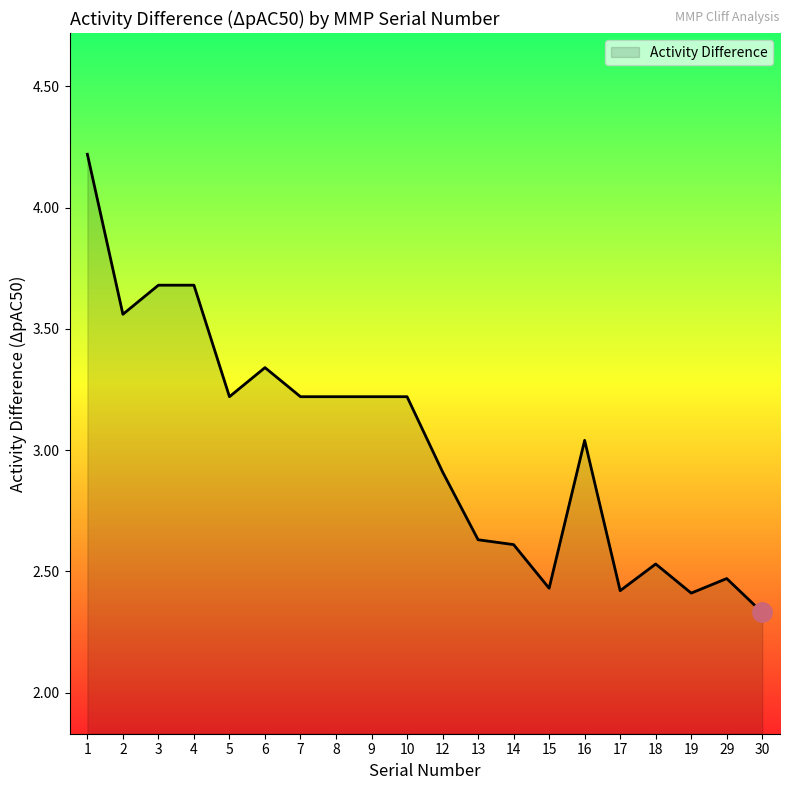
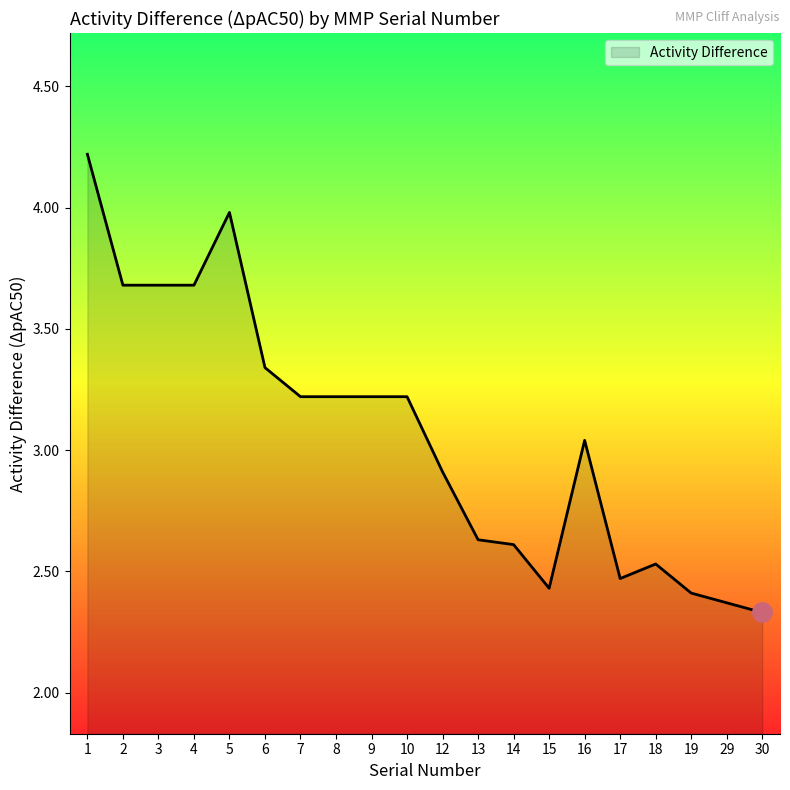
  {
    "Activity Difference": {
      "1": 4.22,
-     "2": 3.56,
+     "2": 3.68,
      "3": 3.68,
      "4": 3.68,
-     "5": 3.22,
+     "5": 3.98,
      "6": 3.34,
      "7": 3.22,
      "8": 3.22,
      "9": 3.22,
      "10": 3.22,
      "12": 2.91,
      "13": 2.63,
      "14": 2.61,
      "15": 2.43,
      "16": 3.04,
-     "17": 2.42,
+     "17": 2.47,
      "18": 2.53,
      "19": 2.41,
-     "29": 2.47
+     "29": 2.37
    }
  }
